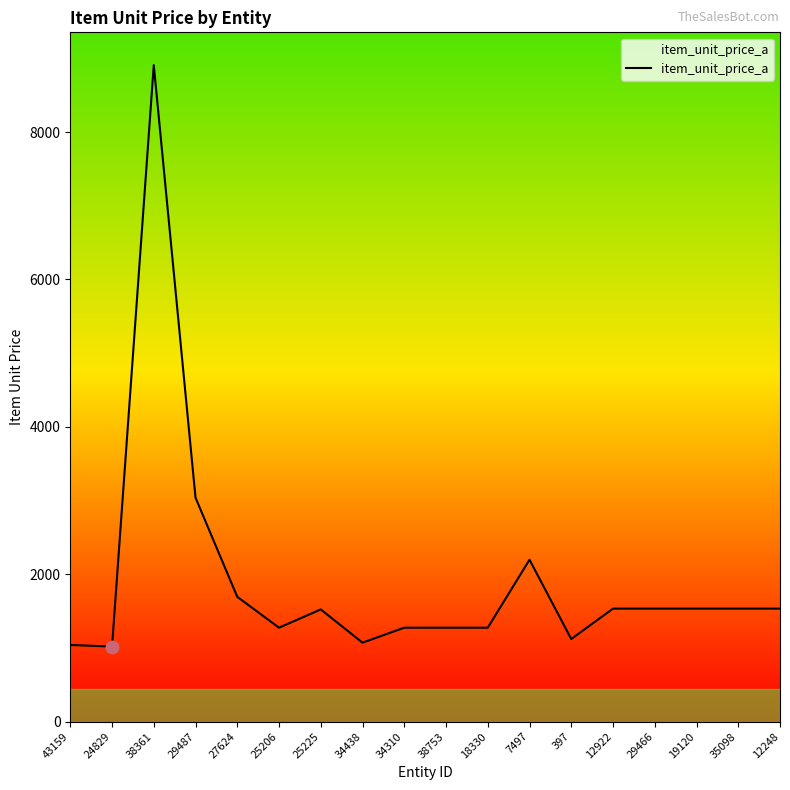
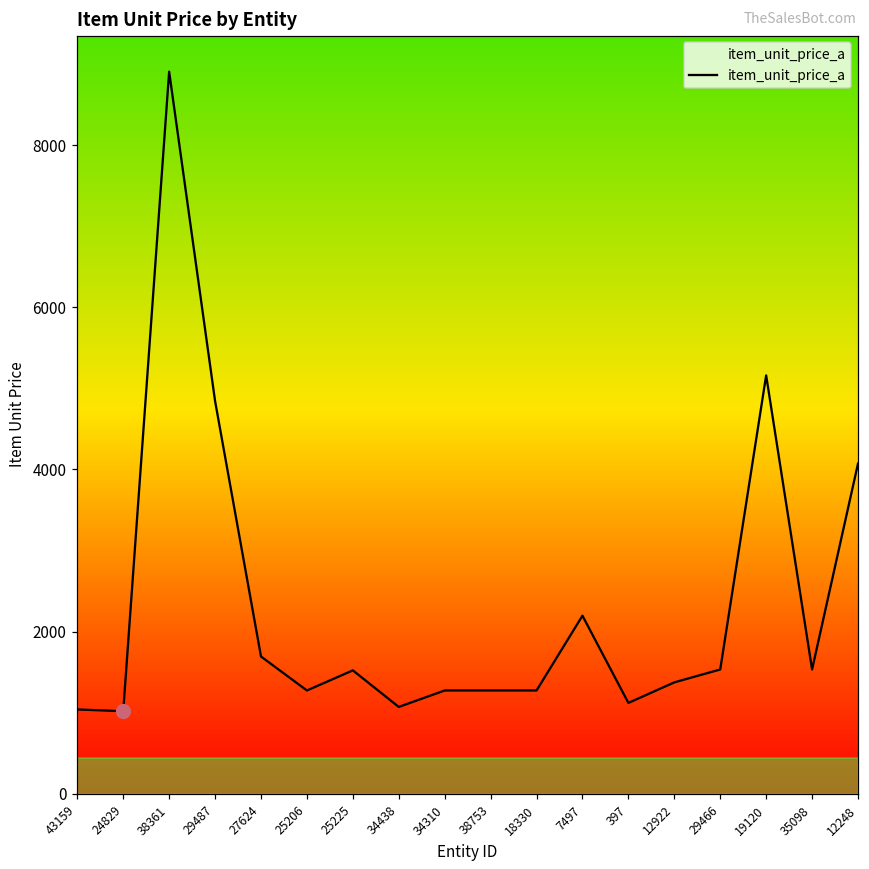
  {
    "item_unit_price_a": {
      "43159": 1000,
      "38361": 8900,
-     "29487": 3000,
+     "29487": 4800,
      "27624": 1700,
      "25206": 1300,
      "25225": 1500,
      "34438": 1100,
      "34310": 1300,
      "38753": 1300,
      "18330": 1300,
      "7497": 2200,
      "397": 1100,
-     "12922": 1500,
+     "12922": 1400,
      "29466": 1500,
-     "19120": 1500,
+     "19120": 5200,
      "35098": 1500,
-     "12248": 1500
+     "12248": 4100
    }
  }
